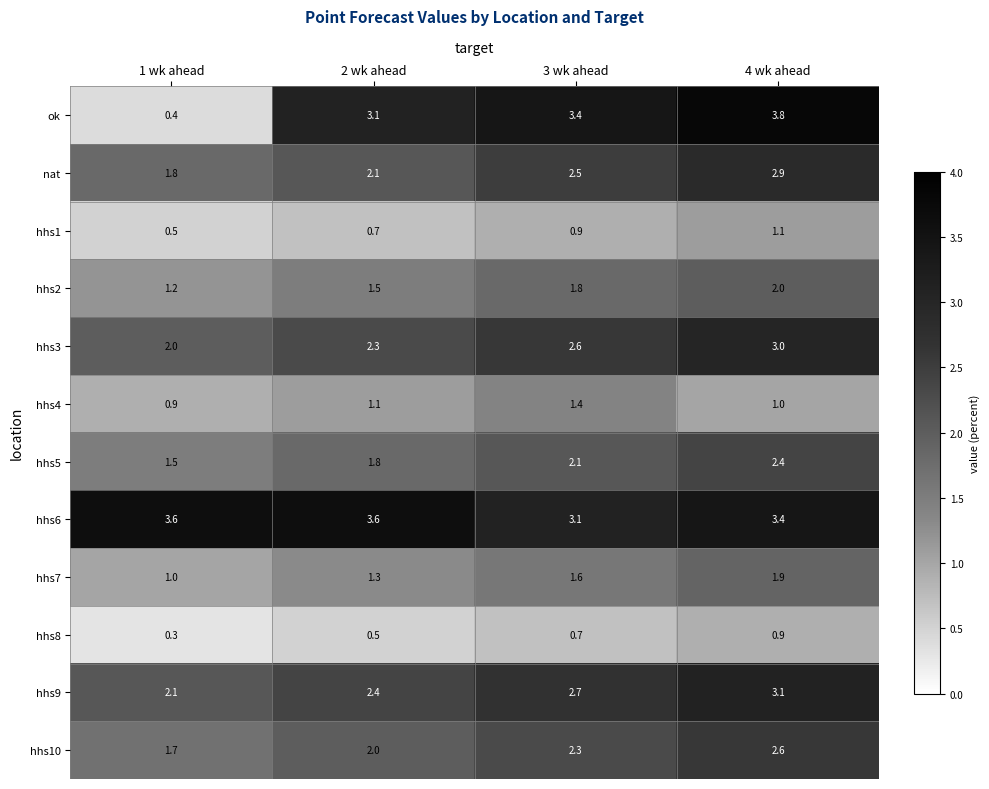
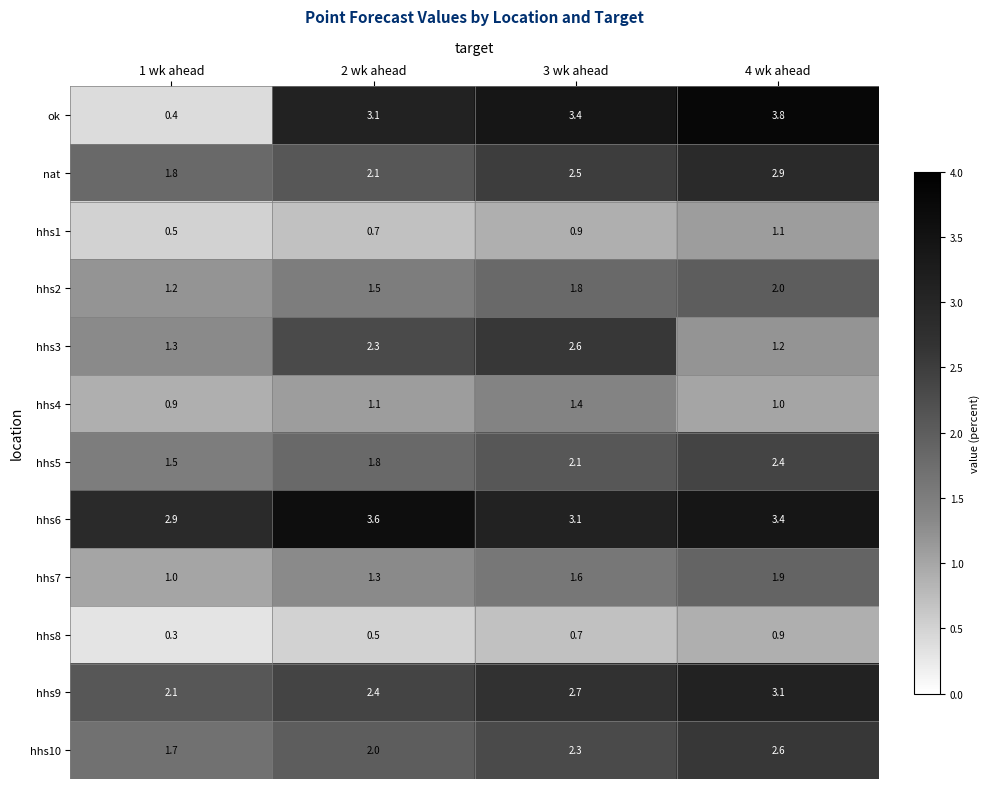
  {
    "ok": {
      "1 wk ahead": 0.4,
      "2 wk ahead": 3.1,
      "3 wk ahead": 3.4,
      "4 wk ahead": 3.8
    },
    "nat": {
      "1 wk ahead": 1.8,
      "2 wk ahead": 2.1,
      "3 wk ahead": 2.5,
      "4 wk ahead": 2.9
    },
    "hhs1": {
      "1 wk ahead": 0.5,
      "2 wk ahead": 0.7,
      "3 wk ahead": 0.9,
      "4 wk ahead": 1.1
    },
    "hhs2": {
      "1 wk ahead": 1.2,
      "2 wk ahead": 1.5,
      "3 wk ahead": 1.8,
      "4 wk ahead": 2.0
    },
    "hhs3": {
-     "1 wk ahead": 2.0,
+     "1 wk ahead": 1.3,
      "2 wk ahead": 2.3,
      "3 wk ahead": 2.6,
-     "4 wk ahead": 3.0
+     "4 wk ahead": 1.2
    },
    "hhs4": {
      "1 wk ahead": 0.9,
      "2 wk ahead": 1.1,
      "3 wk ahead": 1.4,
      "4 wk ahead": 1.0
    },
    "hhs5": {
      "1 wk ahead": 1.5,
      "2 wk ahead": 1.8,
      "3 wk ahead": 2.1,
      "4 wk ahead": 2.4
    },
    "hhs6": {
-     "1 wk ahead": 3.6,
+     "1 wk ahead": 2.9,
      "2 wk ahead": 3.6,
      "3 wk ahead": 3.1,
      "4 wk ahead": 3.4
    },
    "hhs7": {
      "1 wk ahead": 1.0,
      "2 wk ahead": 1.3,
      "3 wk ahead": 1.6,
      "4 wk ahead": 1.9
    },
    "hhs8": {
      "1 wk ahead": 0.3,
      "2 wk ahead": 0.5,
      "3 wk ahead": 0.7,
      "4 wk ahead": 0.9
    },
    "hhs9": {
      "1 wk ahead": 2.1,
      "2 wk ahead": 2.4,
      "3 wk ahead": 2.7,
      "4 wk ahead": 3.1
    },
    "hhs10": {
      "1 wk ahead": 1.7,
      "2 wk ahead": 2.0,
      "3 wk ahead": 2.3,
      "4 wk ahead": 2.6
    }
  }
